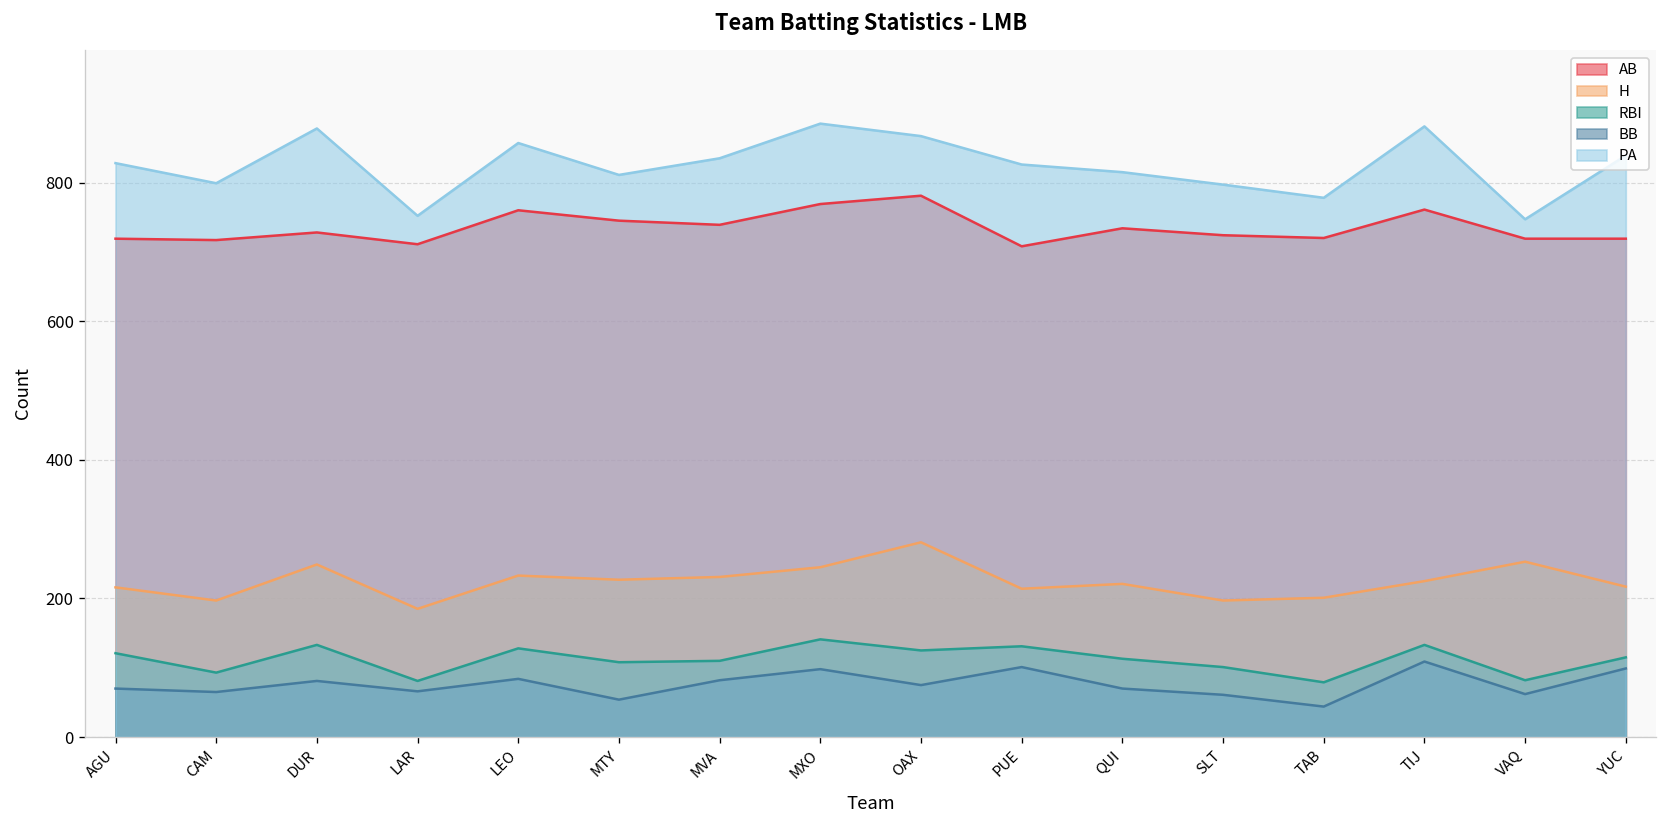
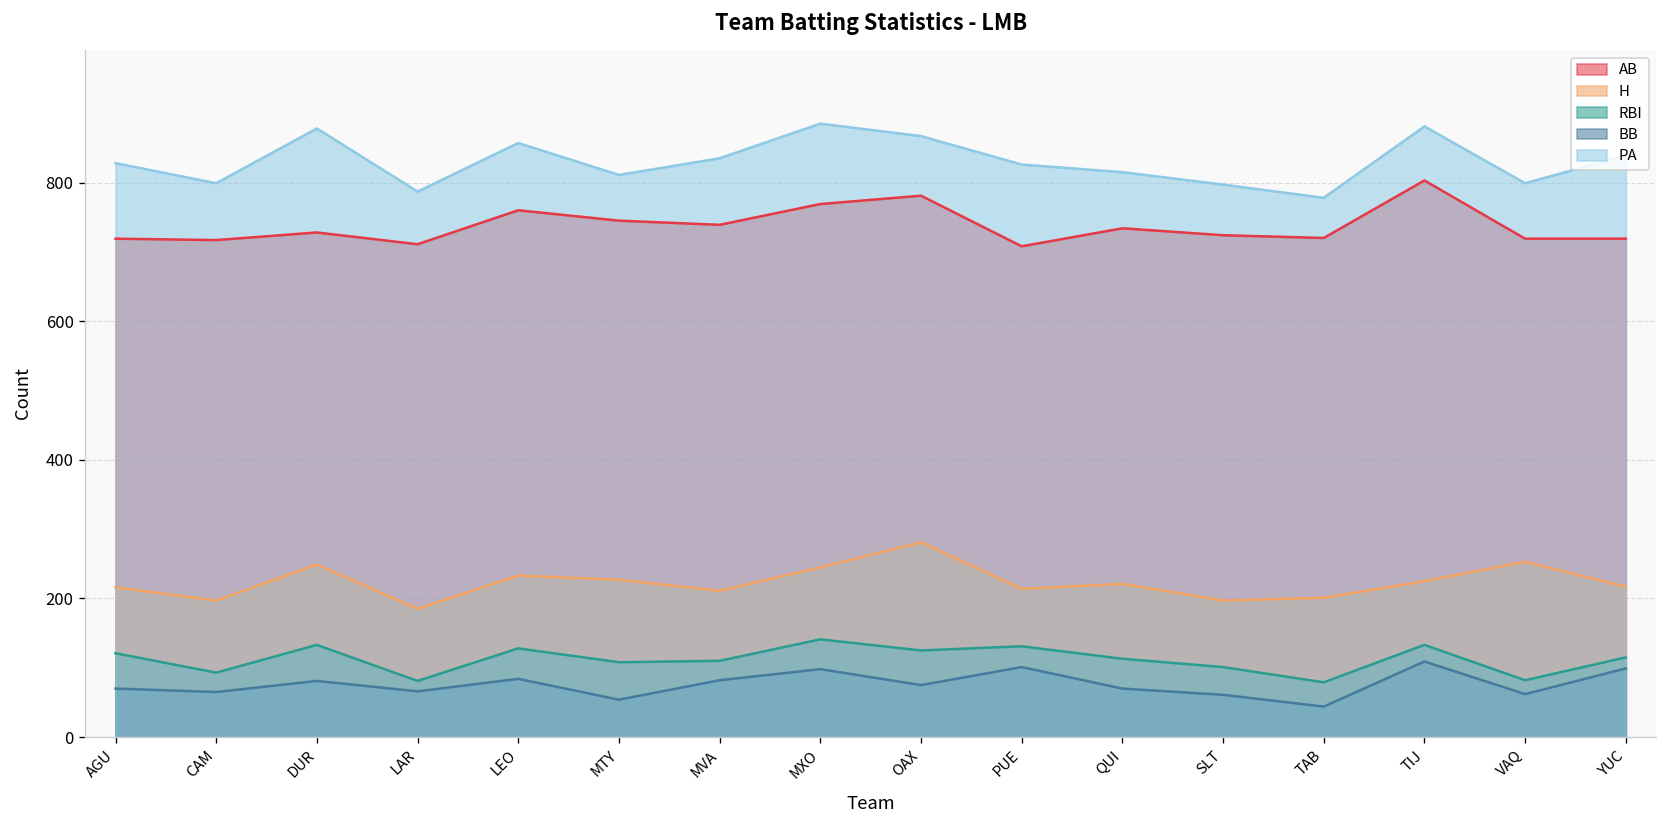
  {
    "AB": {
      "AGU": 720,
      "CAM": 720,
      "DUR": 730,
      "LAR": 710,
      "LEO": 760,
      "MTY": 750,
      "MVA": 740,
      "MXO": 770,
      "OAX": 780,
      "PUE": 710,
      "QUI": 730,
      "SLT": 720,
      "TAB": 720,
-     "TIJ": 760,
+     "TIJ": 800,
      "VAQ": 720,
      "YUC": 720
    },
    "H": {
      "AGU": 220,
      "CAM": 200,
      "DUR": 250,
      "LAR": 190,
      "LEO": 230,
      "MTY": 230,
-     "MVA": 230,
+     "MVA": 210,
      "MXO": 250,
      "OAX": 280,
      "PUE": 210,
      "QUI": 220,
      "SLT": 200,
      "TAB": 200,
      "TIJ": 230,
      "VAQ": 250,
      "YUC": 220
    },
    "PA": {
      "AGU": 830,
      "CAM": 800,
      "DUR": 880,
-     "LAR": 750,
+     "LAR": 790,
      "LEO": 860,
      "MTY": 810,
      "MVA": 840,
      "MXO": 890,
      "OAX": 870,
      "PUE": 830,
      "QUI": 820,
      "SLT": 800,
      "TAB": 780,
      "TIJ": 880,
-     "VAQ": 750
+     "VAQ": 800
    }
  }
